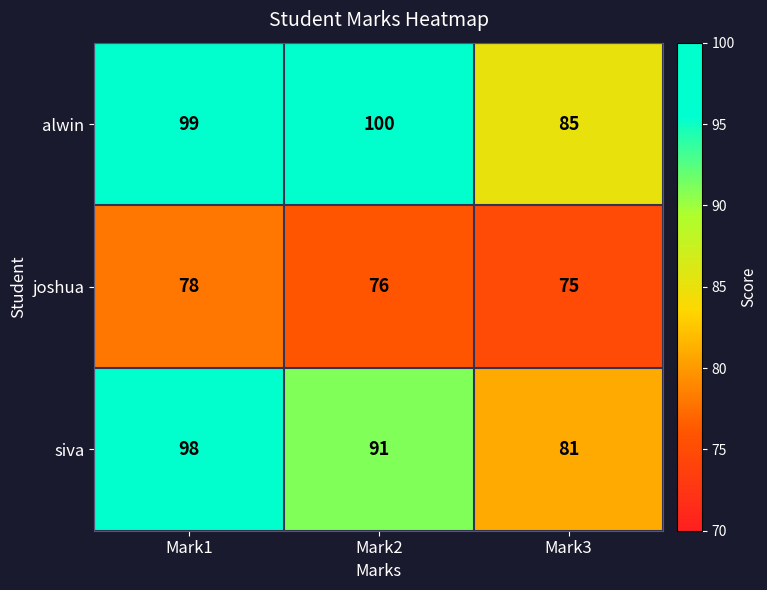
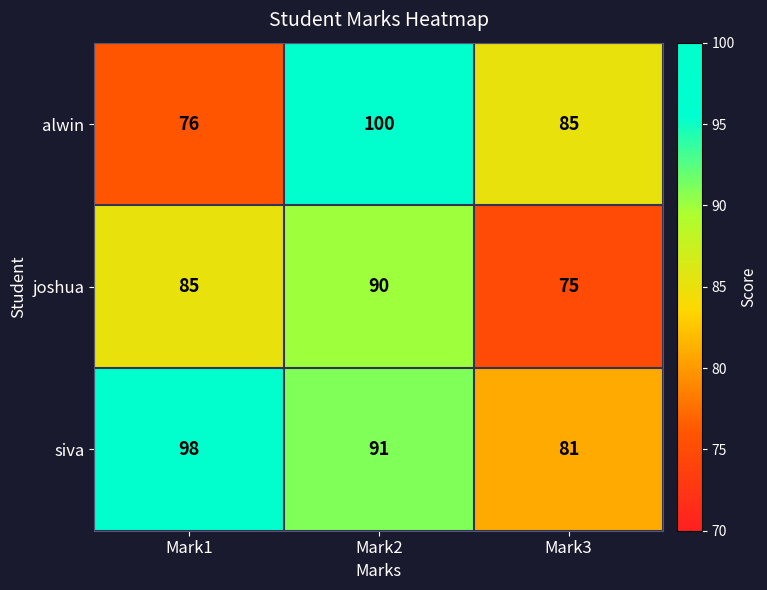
  {
    "alwin": {
-     "Mark1": 99,
+     "Mark1": 76,
      "Mark2": 100,
      "Mark3": 85
    },
    "joshua": {
-     "Mark1": 78,
-     "Mark2": 76,
+     "Mark1": 85,
+     "Mark2": 90,
      "Mark3": 75
    },
    "siva": {
      "Mark1": 98,
      "Mark2": 91,
      "Mark3": 81
    }
  }
